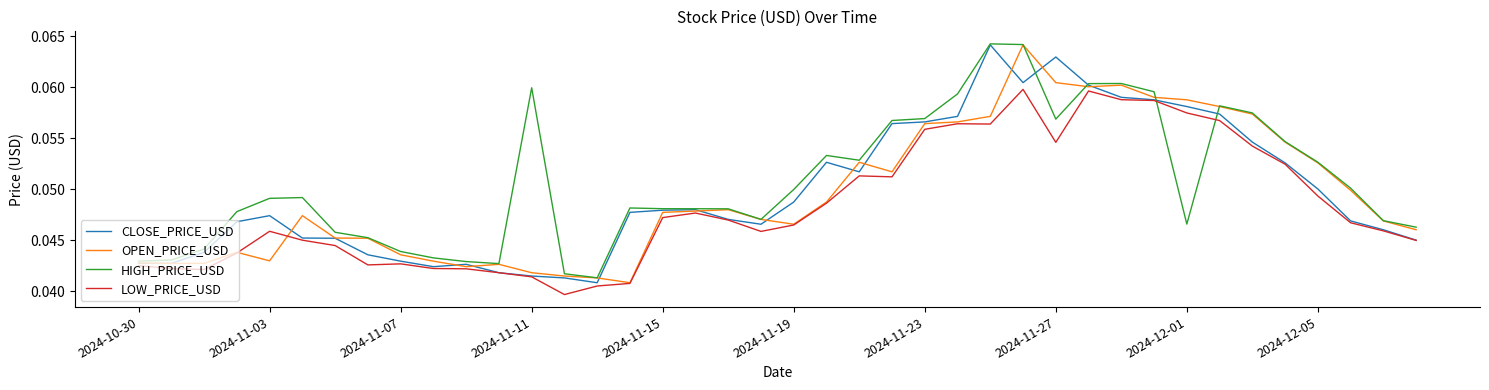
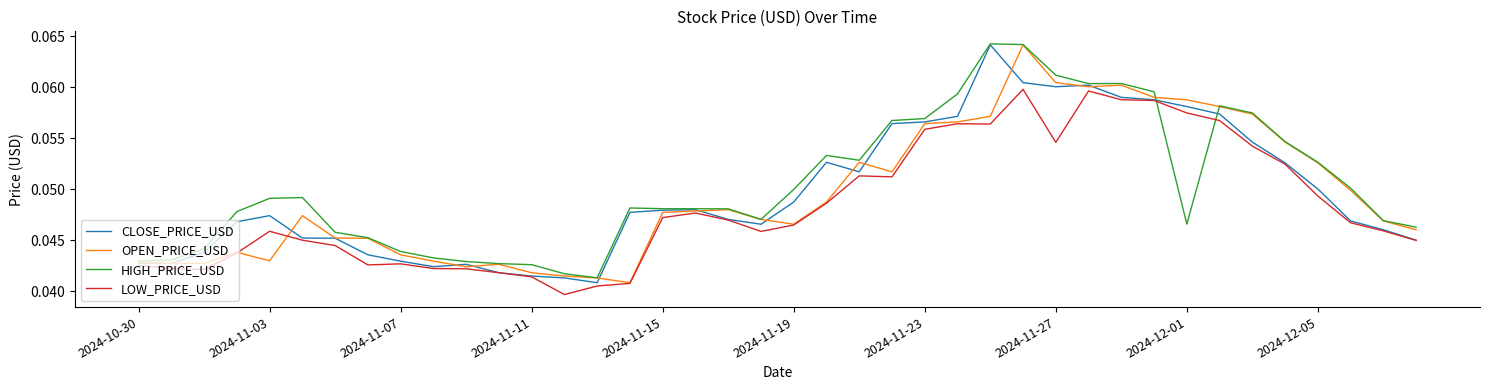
  {
    "CLOSE_PRICE_USD": {
      "2024-11-03": 0.0474,
      "2024-11-07": 0.0429,
      "2024-11-19": 0.0487,
-     "2024-11-27": 0.0630,
+     "2024-11-27": 0.0600,
      "2024-12-01": 0.0581,
      "2024-12-05": 0.0500
    },
    "OPEN_PRICE_USD": {
      "2024-11-03": 0.0430,
      "2024-11-07": 0.0436,
      "2024-11-11": 0.0418,
      "2024-11-27": 0.0604,
      "2024-12-01": 0.0588
    },
    "HIGH_PRICE_USD": {
      "2024-11-03": 0.0491,
      "2024-11-07": 0.0439,
-     "2024-11-11": 0.0599,
+     "2024-11-11": 0.0426,
      "2024-11-19": 0.0500,
      "2024-11-23": 0.0569,
-     "2024-11-27": 0.0569,
+     "2024-11-27": 0.0612,
      "2024-12-01": 0.0466
    },
    "LOW_PRICE_USD": {
      "2024-11-03": 0.0459,
      "2024-11-07": 0.0427,
      "2024-11-15": 0.0472,
      "2024-11-23": 0.0559,
      "2024-11-27": 0.0546,
      "2024-12-01": 0.0575,
      "2024-12-05": 0.0493
    }
  }
